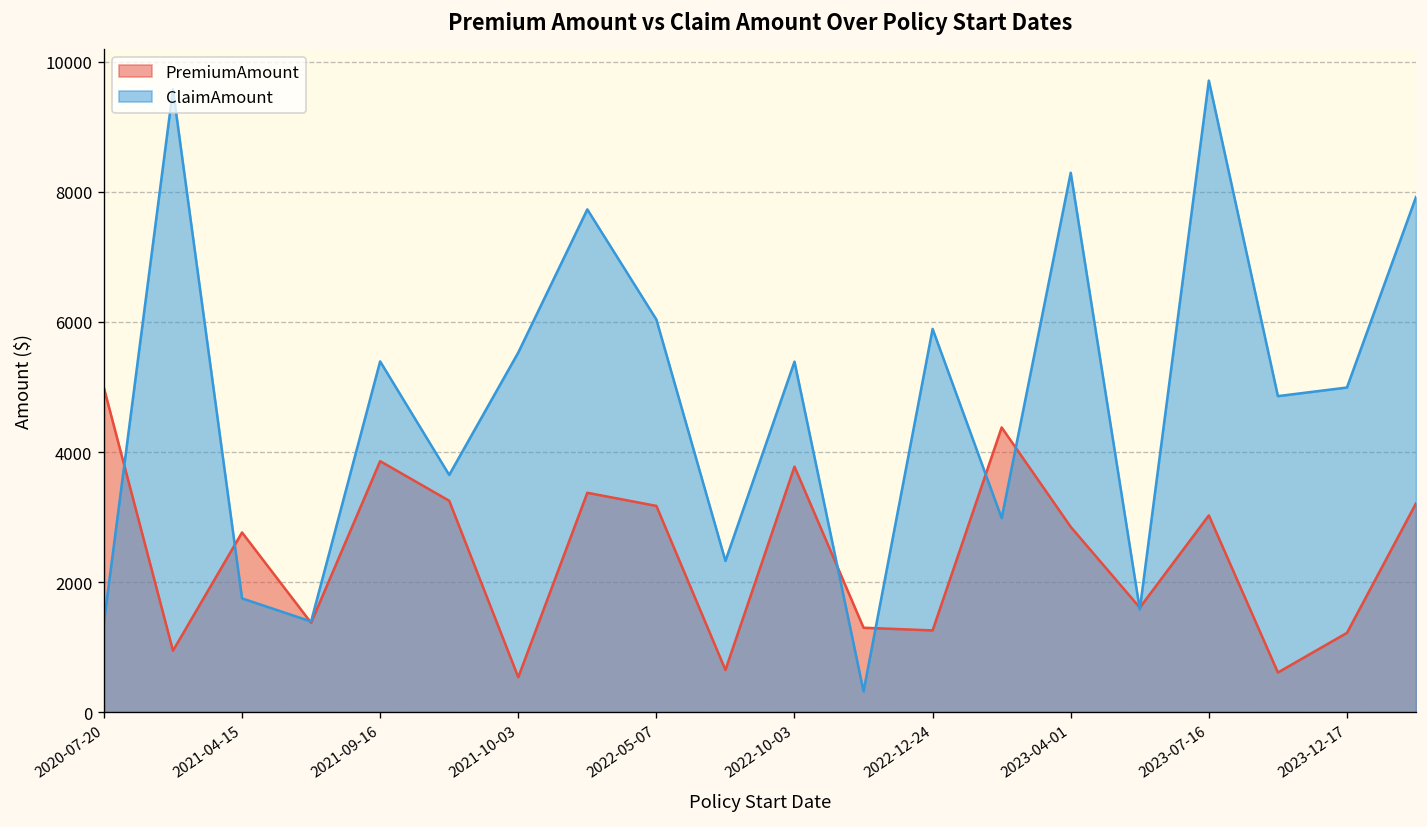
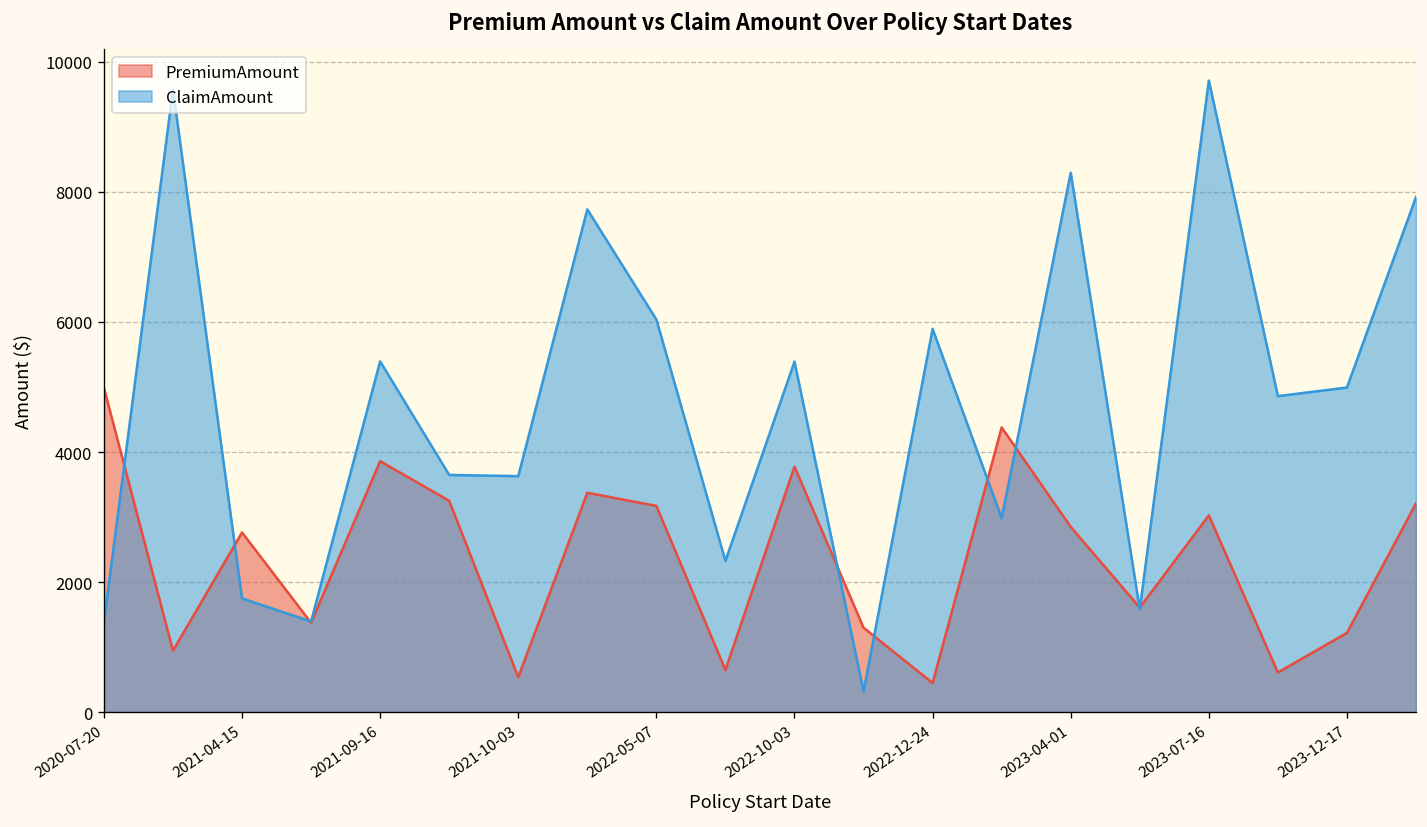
  {
    "PremiumAmount": {
      "2020-07-20": 5000,
      "2021-04-15": 2800,
      "2021-10-03": 500,
      "2022-05-07": 3200,
-     "2022-12-24": 1300,
+     "2022-12-24": 400,
      "2023-07-16": 3000,
      "2023-12-17": 1200
    },
    "ClaimAmount": {
      "2020-07-20": 1400,
      "2021-04-15": 1800,
-     "2021-10-03": 5500,
+     "2021-10-03": 3600,
      "2022-05-07": 6000,
      "2022-12-24": 5900,
      "2023-07-16": 9700,
      "2023-12-17": 5000
    }
  }
